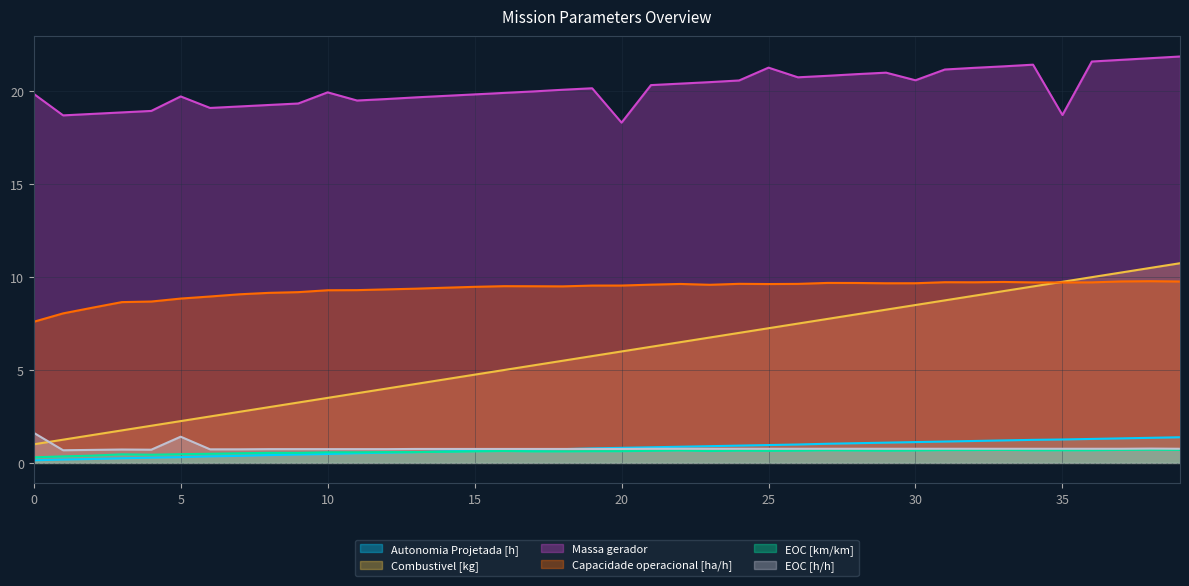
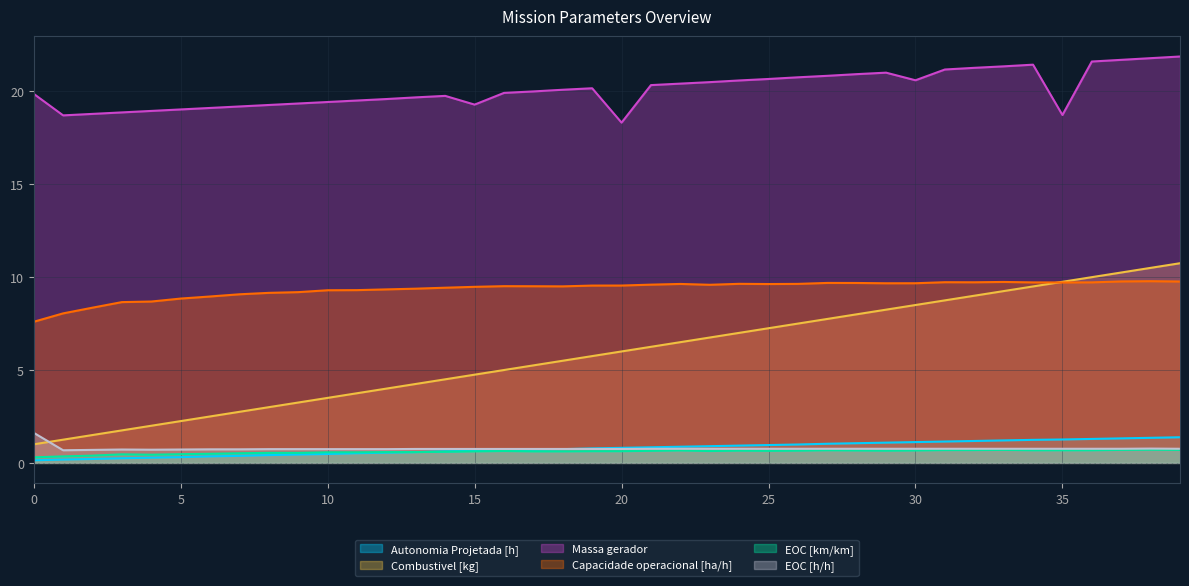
  {
    "Massa gerador": {
      "0": 19.9,
-     "5": 19.7,
-     "10": 20.0,
-     "15": 19.8,
+     "5": 19.0,
+     "10": 19.4,
+     "15": 19.3,
      "20": 18.3,
-     "25": 21.3,
+     "25": 20.7,
      "30": 20.6,
      "35": 18.7
    },
    "EOC [h/h]": {
      "0": 1.6,
-     "5": 1.4,
+     "5": 0.7,
      "10": 0.7
    }
  }
